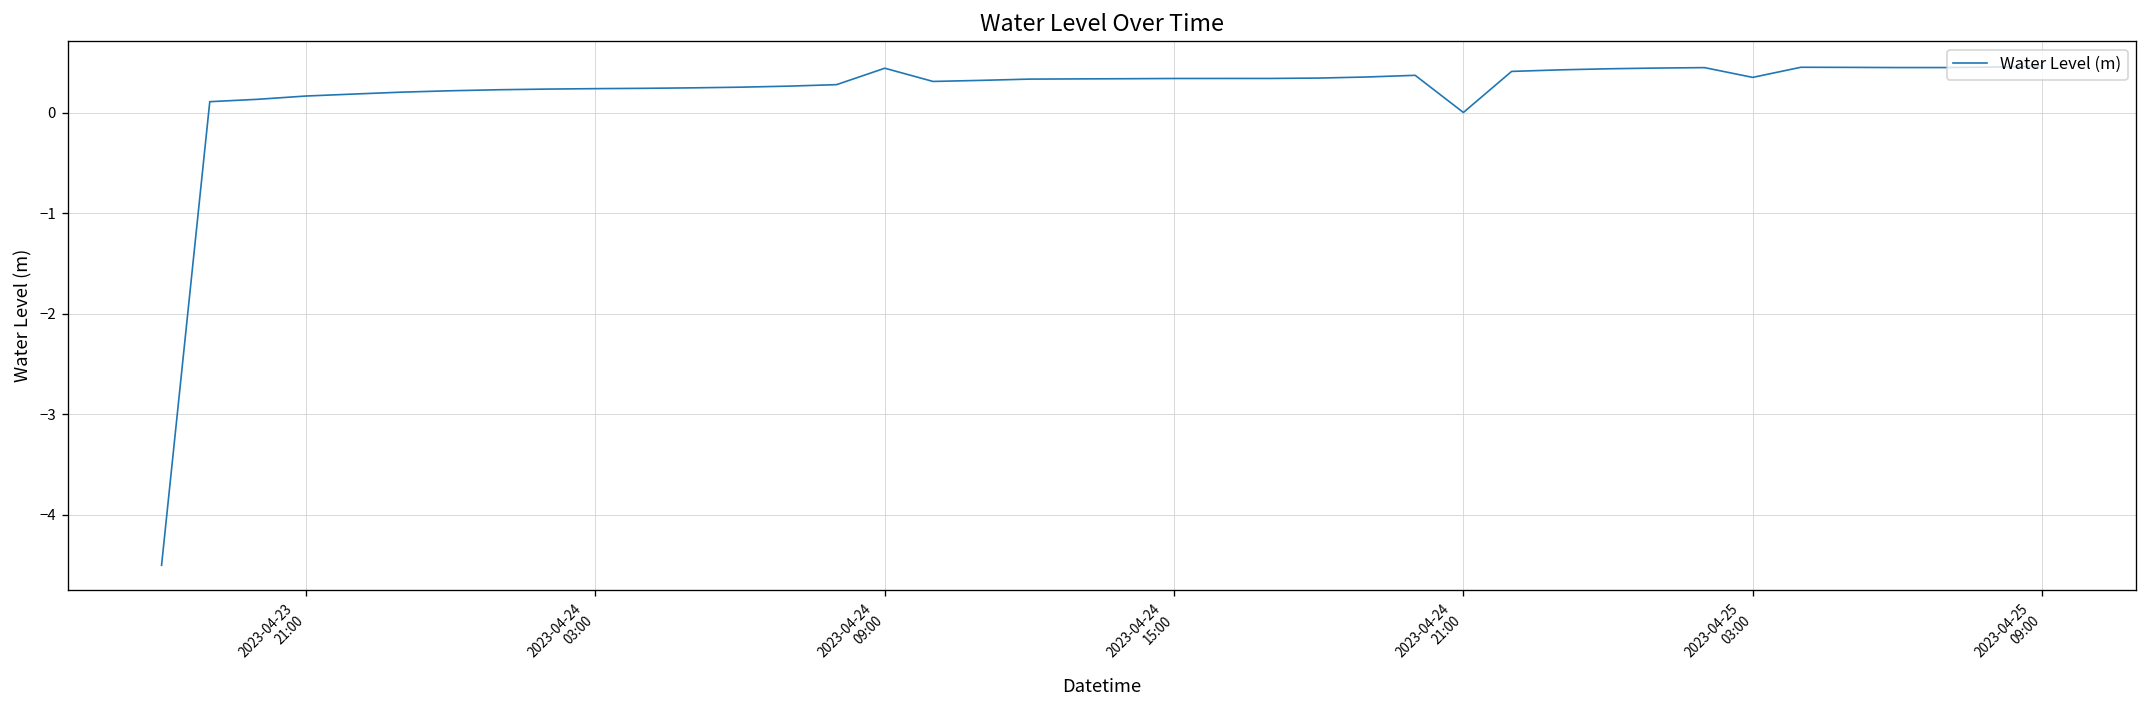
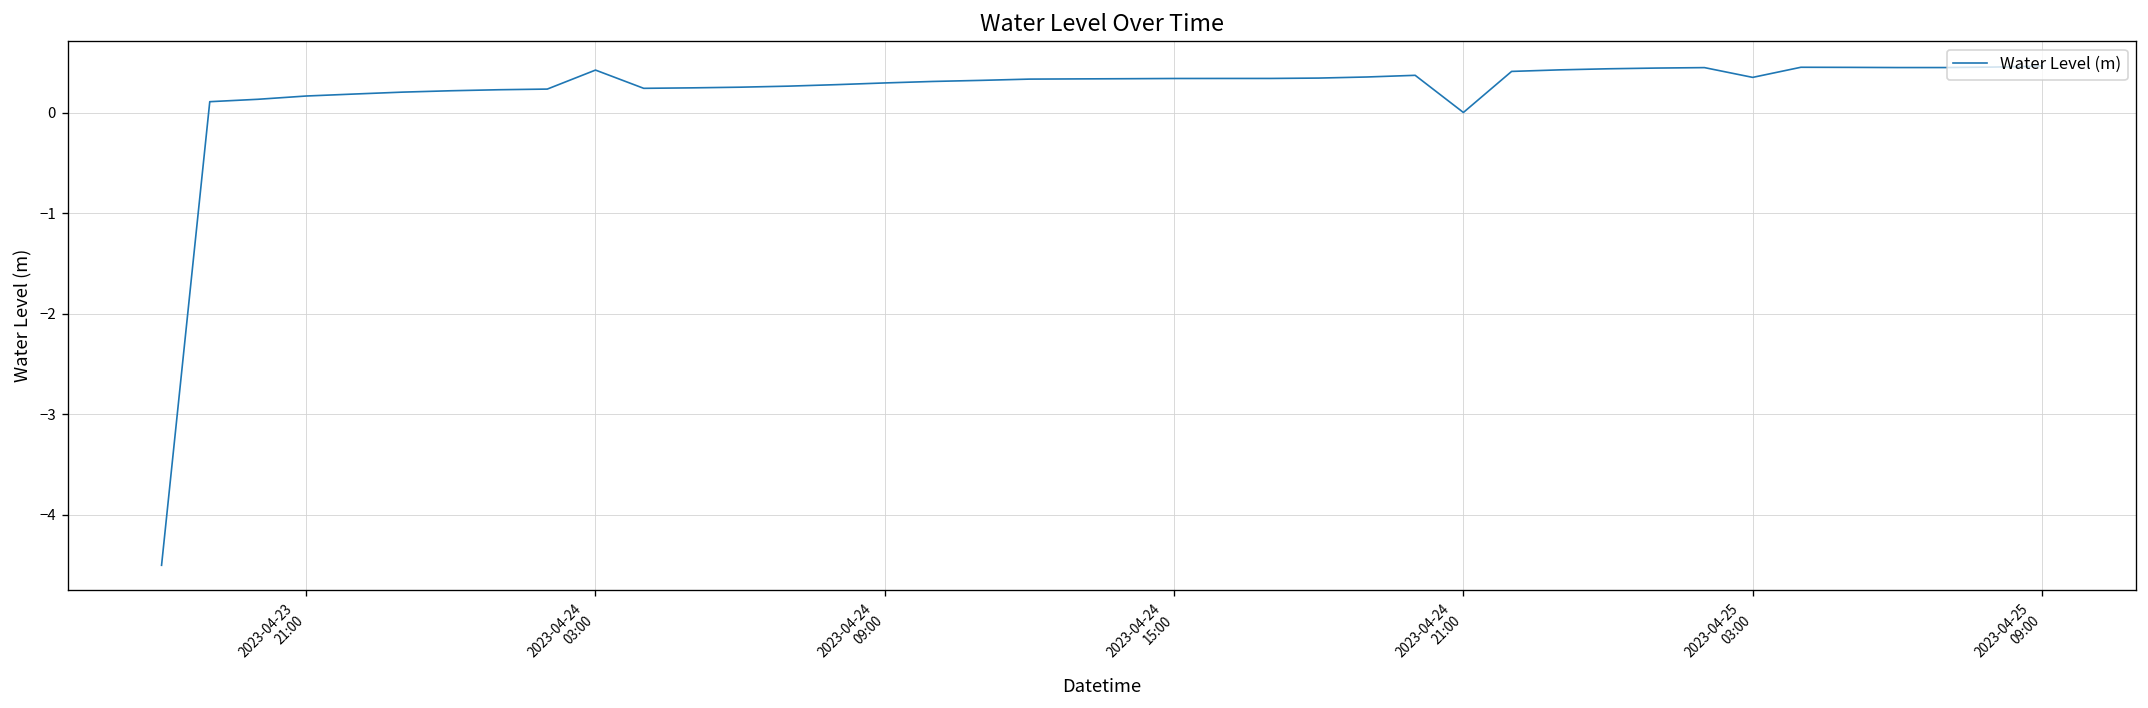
  {
    "2023-04-23 21:00": 0.2,
-   "2023-04-24 03:00": 0.2,
-   "2023-04-24 09:00": 0.4,
+   "2023-04-24 03:00": 0.4,
+   "2023-04-24 09:00": 0.3,
    "2023-04-24 15:00": 0.3,
    "2023-04-24 21:00": 0.0,
    "2023-04-25 03:00": 0.3
  }
